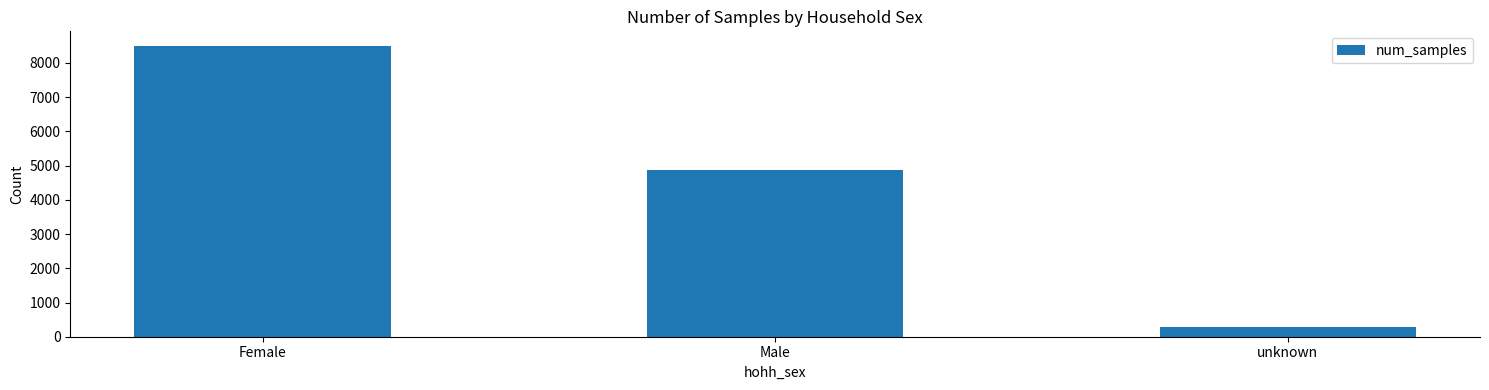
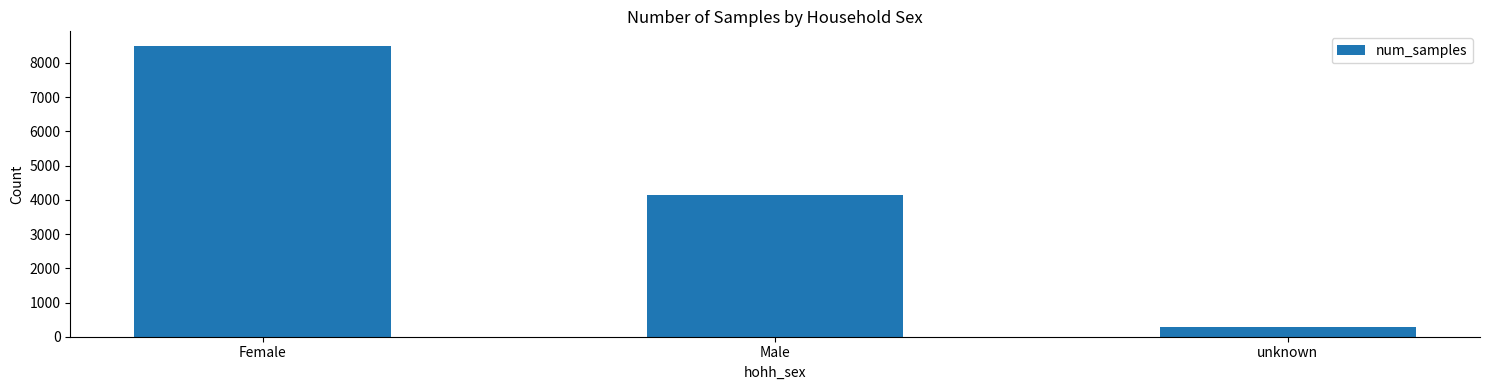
  {
    "Female": 8500,
-   "Male": 4900,
+   "Male": 4100,
    "unknown": 300
  }
